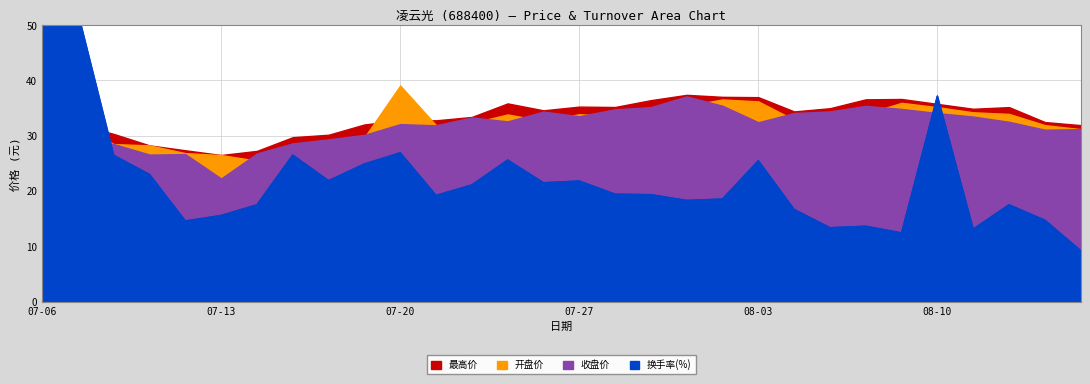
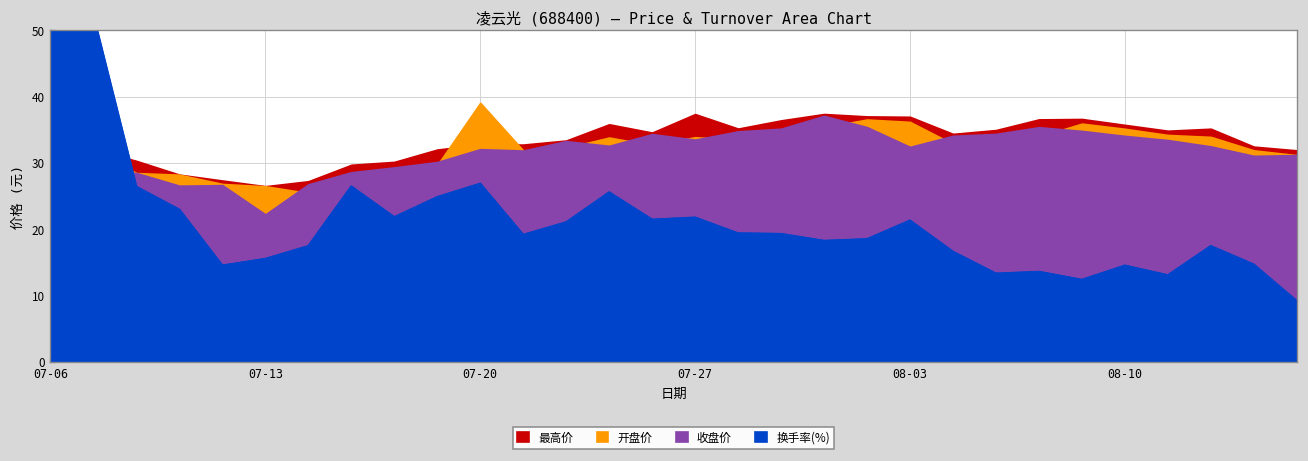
  {
    "最高价": {
-     "07-27": 35,
+     "07-27": 37,
      "08-03": 37
    },
    "开盘价": {
      "07-20": 39,
      "08-03": 36
    },
    "收盘价": {
      "07-13": 22,
      "07-20": 32,
      "08-03": 32
    },
    "换手率(%)": {
      "07-13": 16,
      "07-20": 27,
      "07-27": 22,
-     "08-03": 25,
-     "08-10": 37
+     "08-03": 21,
+     "08-10": 15
    }
  }
